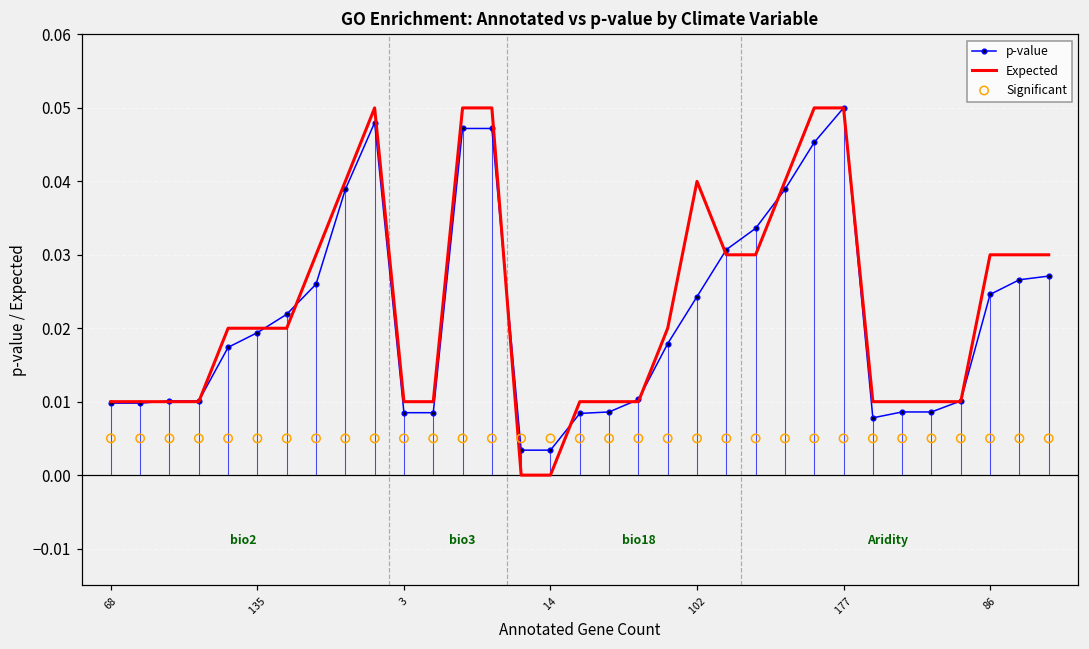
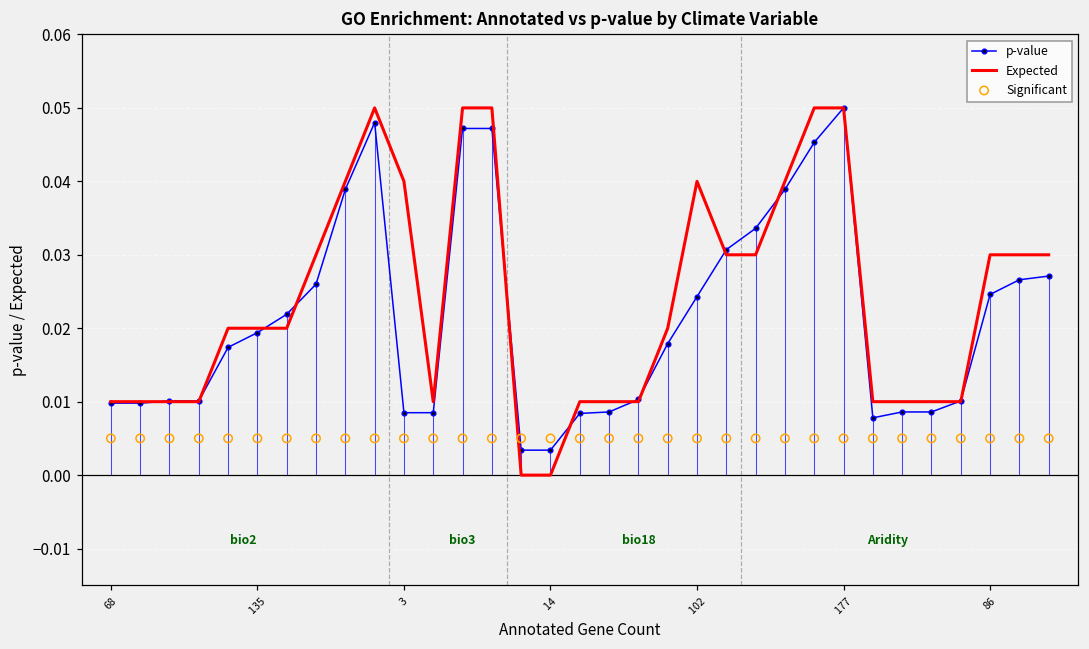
  {
    "Expected": {
      "135": 0.02,
-     "3": 0.01,
+     "3": 0.04,
      "102": 0.04,
      "86": 0.03
    }
  }
